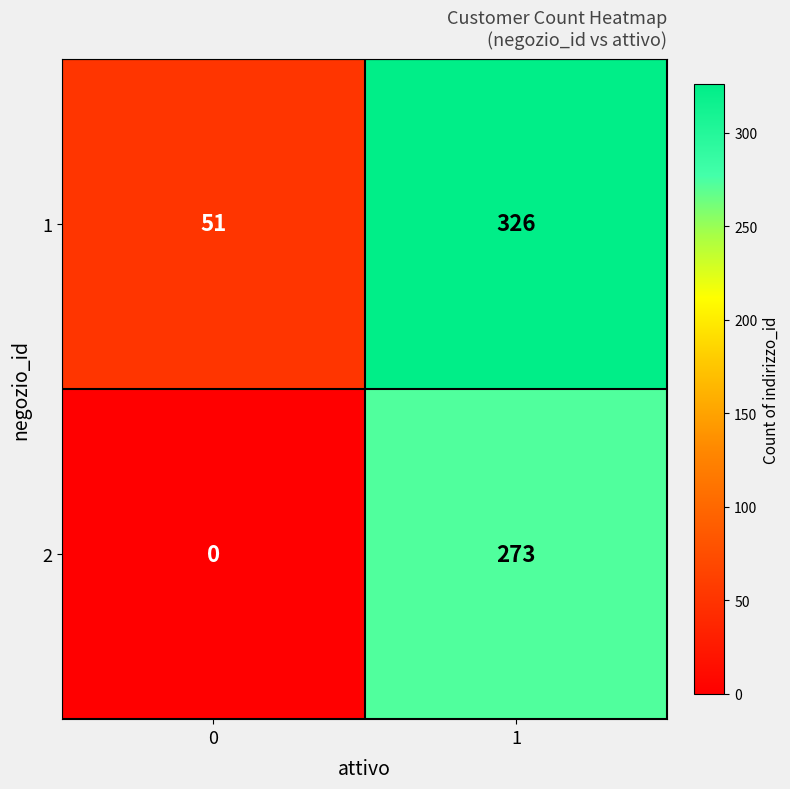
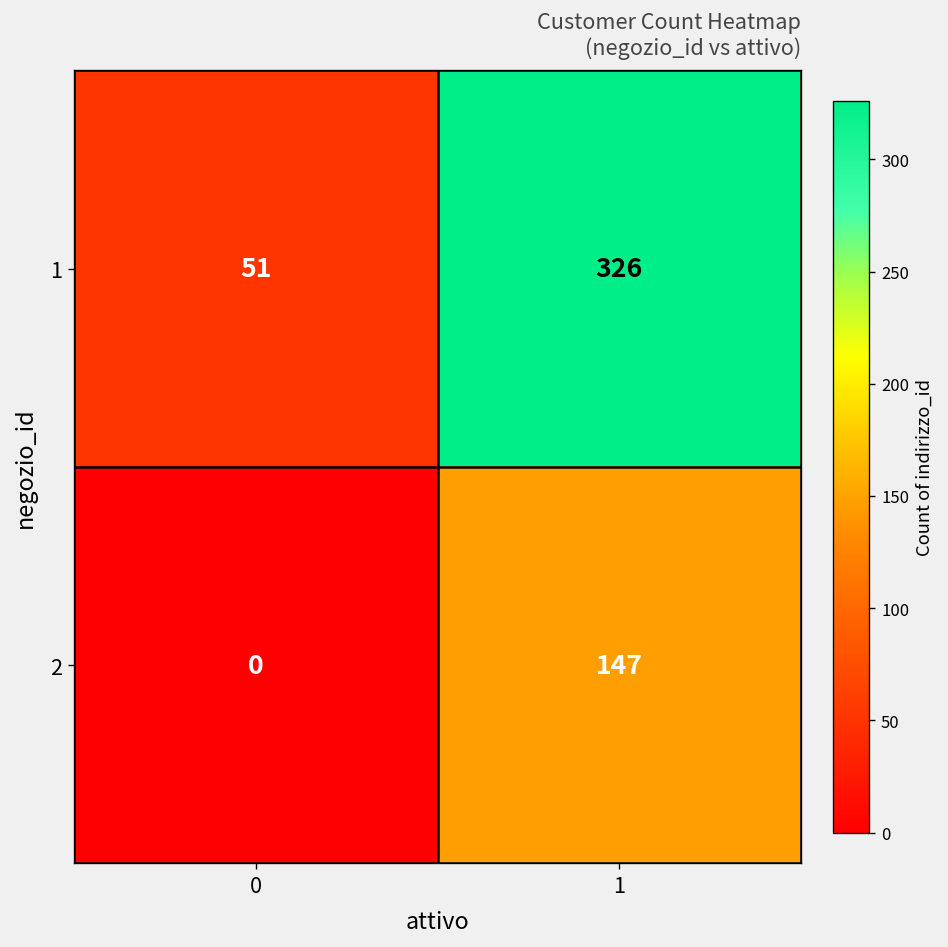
  {
    "1": {
      "0": 51,
      "1": 326
    },
    "2": {
      "0": 0,
-     "1": 273
+     "1": 147
    }
  }
